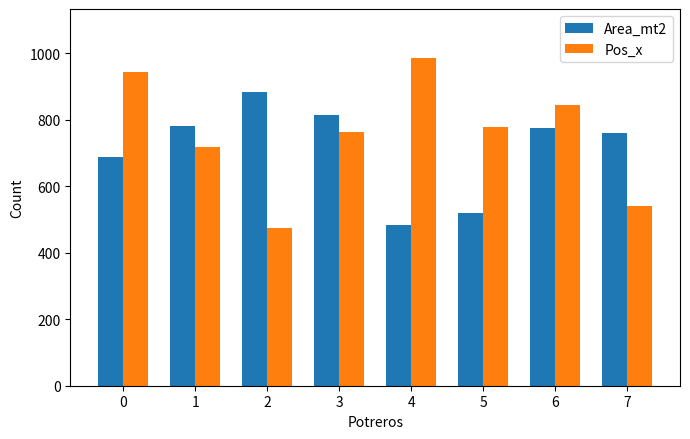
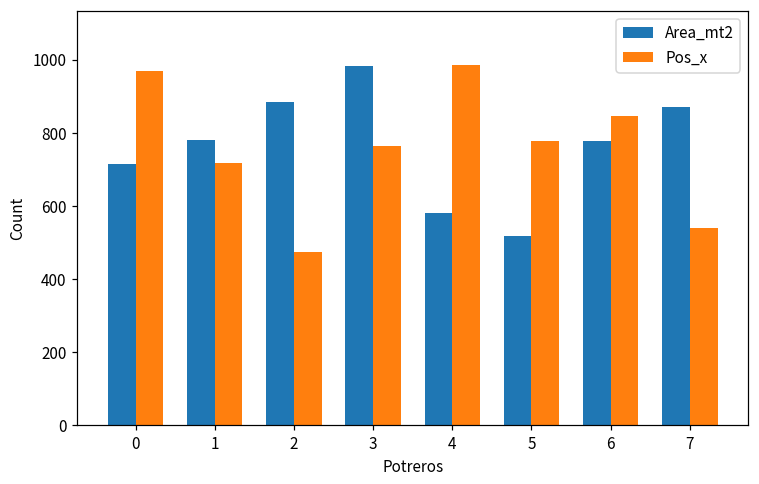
  {
    "Area_mt2": {
-     "0": 690,
+     "0": 710,
      "1": 780,
      "2": 890,
-     "3": 820,
-     "4": 480,
+     "3": 980,
+     "4": 580,
      "5": 520,
      "6": 780,
-     "7": 760
+     "7": 870
    },
    "Pos_x": {
-     "0": 950,
+     "0": 970,
      "1": 720,
      "2": 480,
      "3": 770,
      "4": 990,
      "5": 780,
      "6": 850,
      "7": 540
    }
  }
